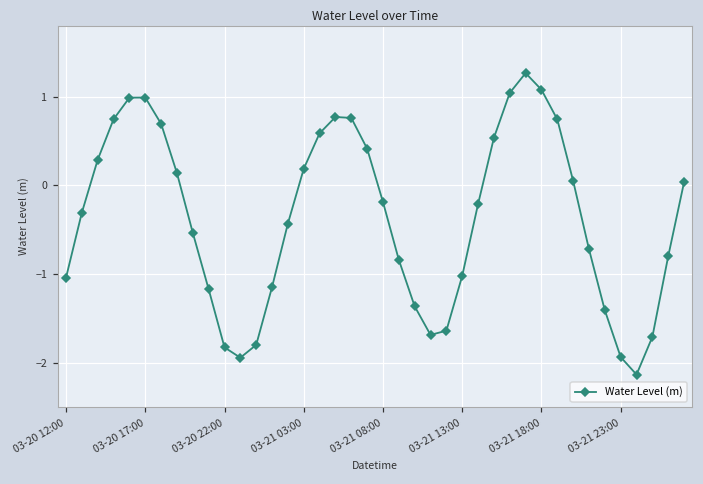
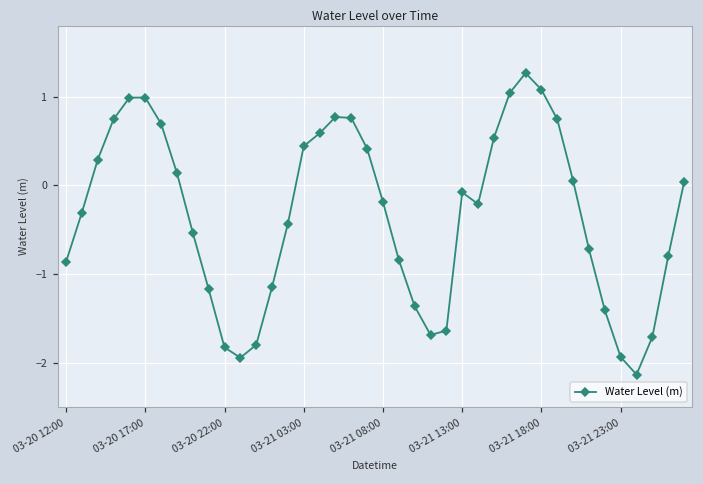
  {
-   "03-20 12:00": -1.0,
+   "03-20 12:00": -0.9,
    "03-20 17:00": 1.0,
    "03-20 22:00": -1.8,
-   "03-21 03:00": 0.2,
+   "03-21 03:00": 0.4,
    "03-21 08:00": -0.2,
-   "03-21 13:00": -1.0,
+   "03-21 13:00": -0.1,
    "03-21 18:00": 1.1,
    "03-21 23:00": -1.9
  }
